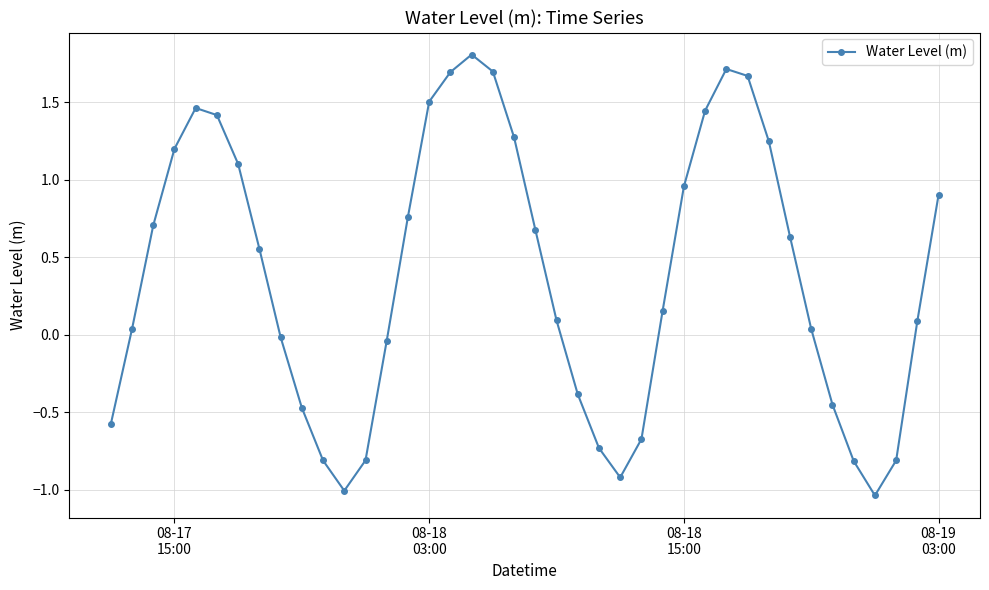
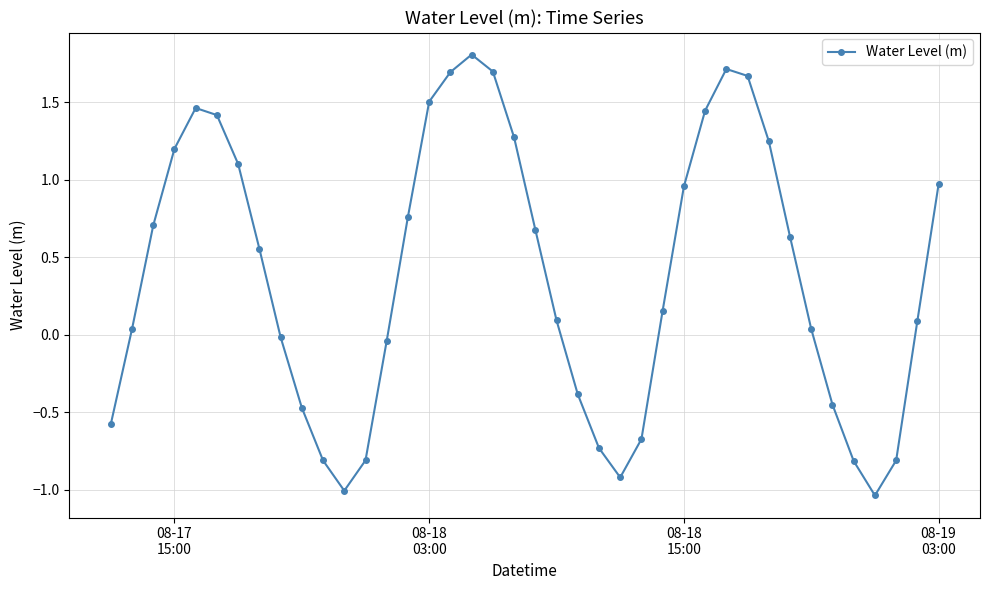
  {
    "08-17 15:00": 1.20,
    "08-18 03:00": 1.50,
    "08-18 15:00": 0.96,
-   "08-19 03:00": 0.90
+   "08-19 03:00": 0.97
  }
